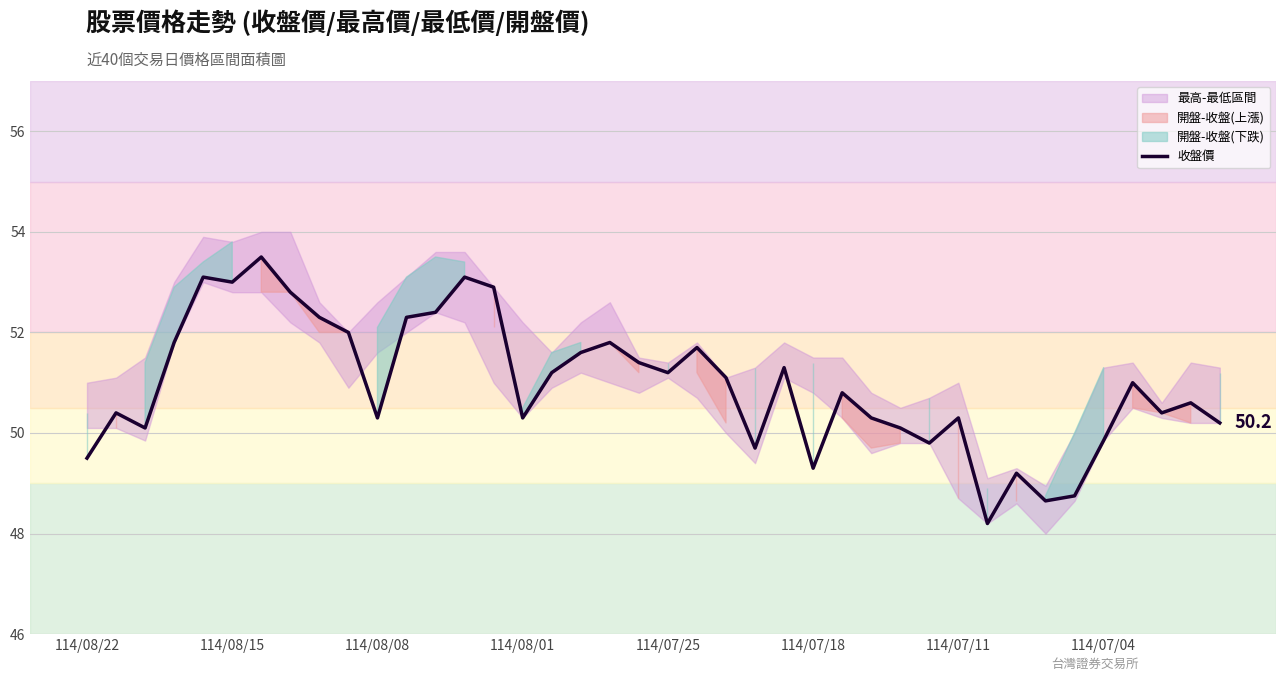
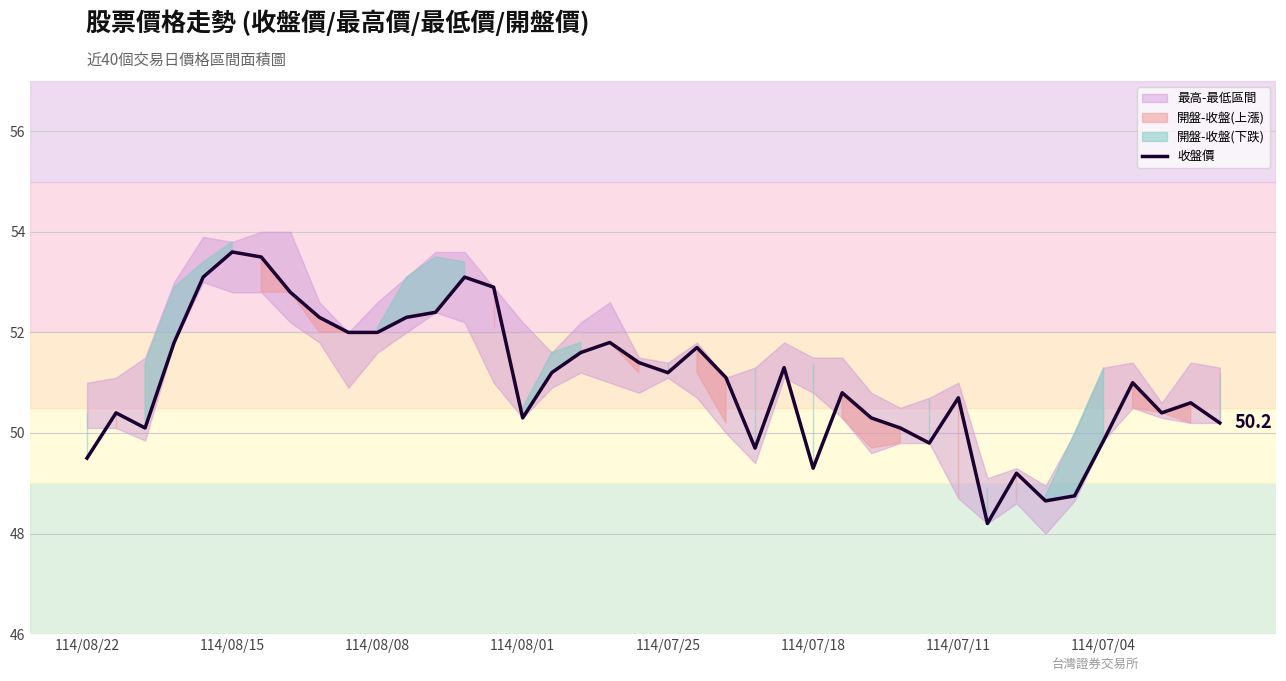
  {
    "收盤價": {
      "114/08/22": 49.5,
-     "114/08/15": 53.0,
-     "114/08/08": 50.3,
+     "114/08/15": 53.6,
+     "114/08/08": 52.0,
      "114/08/01": 50.3,
      "114/07/25": 51.2,
      "114/07/18": 49.3,
-     "114/07/11": 50.3,
+     "114/07/11": 50.7,
      "114/07/04": 49.9
    }
  }
